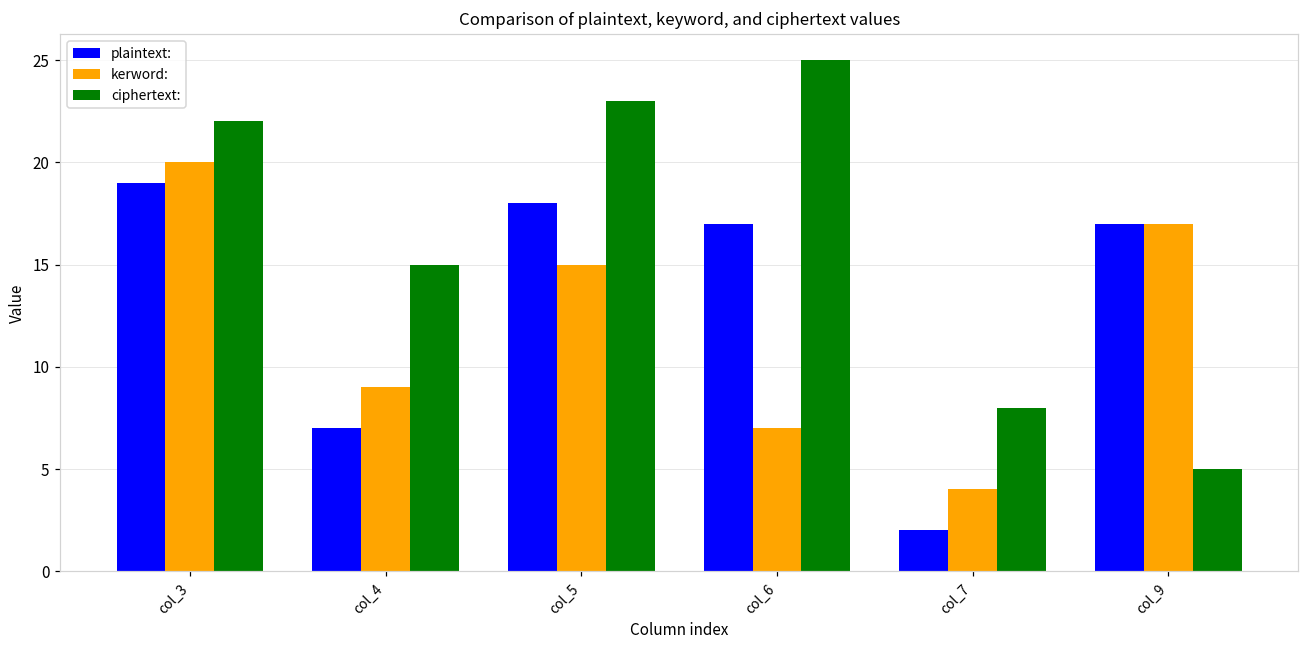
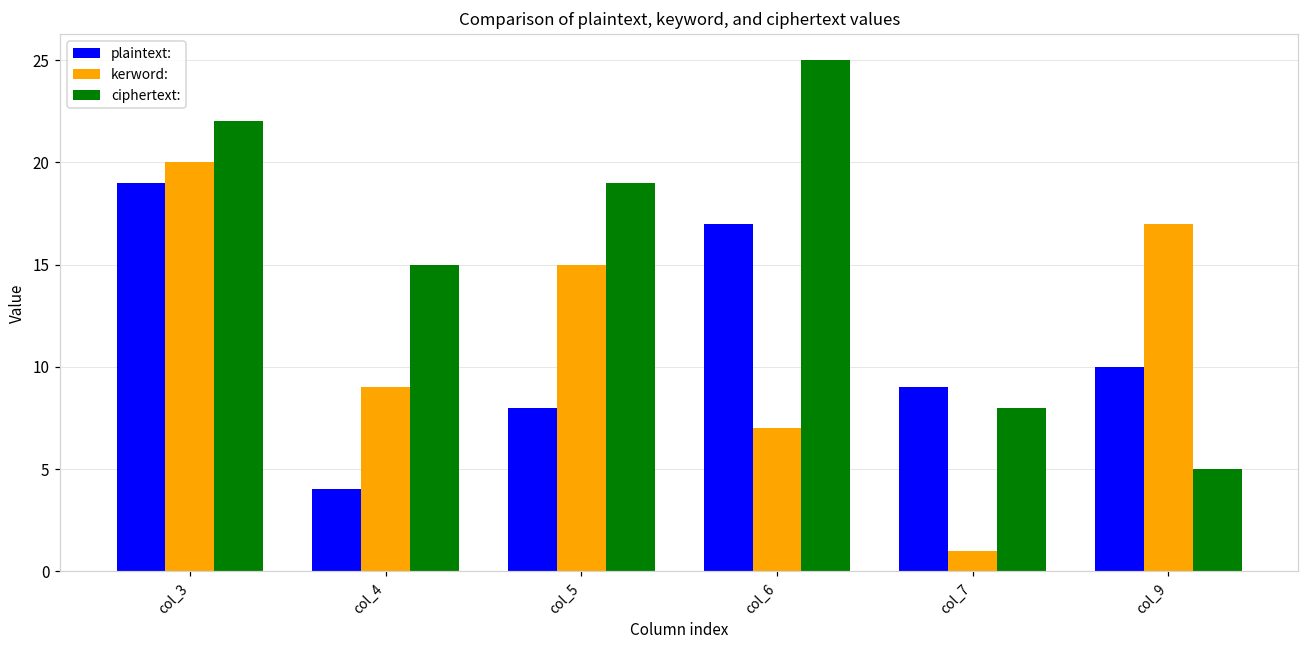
  {
    "plaintext:": {
      "col_3": 19,
-     "col_4": 7,
-     "col_5": 18,
+     "col_4": 4,
+     "col_5": 8,
      "col_6": 17,
-     "col_7": 2,
-     "col_9": 17
+     "col_7": 9,
+     "col_9": 10
    },
    "kerword:": {
      "col_3": 20,
      "col_4": 9,
      "col_5": 15,
      "col_6": 7,
-     "col_7": 4,
+     "col_7": 1,
      "col_9": 17
    },
    "ciphertext:": {
      "col_3": 22,
      "col_4": 15,
-     "col_5": 23,
+     "col_5": 19,
      "col_6": 25,
      "col_7": 8,
      "col_9": 5
    }
  }
